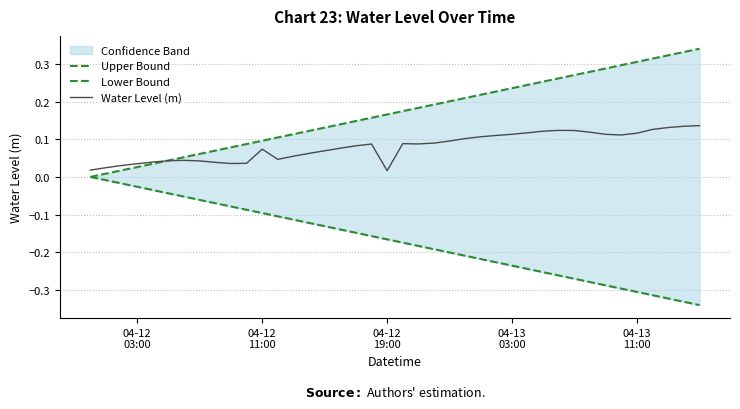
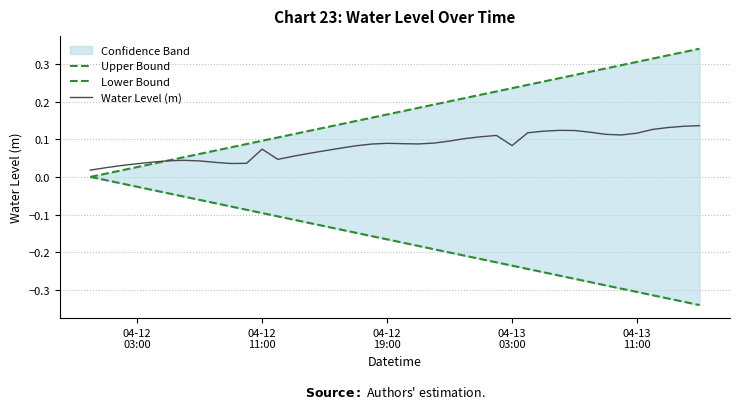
  {
    "Confidence Band": {
      "04-12 03:00": 0.03,
      "04-12 11:00": 0.10,
      "04-12 19:00": 0.17,
      "04-13 03:00": 0.24,
      "04-13 11:00": 0.31
    },
    "Lower Bound": {
      "04-12 03:00": -0.03,
      "04-12 11:00": -0.10,
      "04-12 19:00": -0.17,
      "04-13 03:00": -0.24,
      "04-13 11:00": -0.31
    },
    "Water Level (m)": {
      "04-12 03:00": 0.04,
      "04-12 11:00": 0.07,
-     "04-12 19:00": 0.02,
-     "04-13 03:00": 0.11,
+     "04-12 19:00": 0.09,
+     "04-13 03:00": 0.08,
      "04-13 11:00": 0.12
    }
  }
